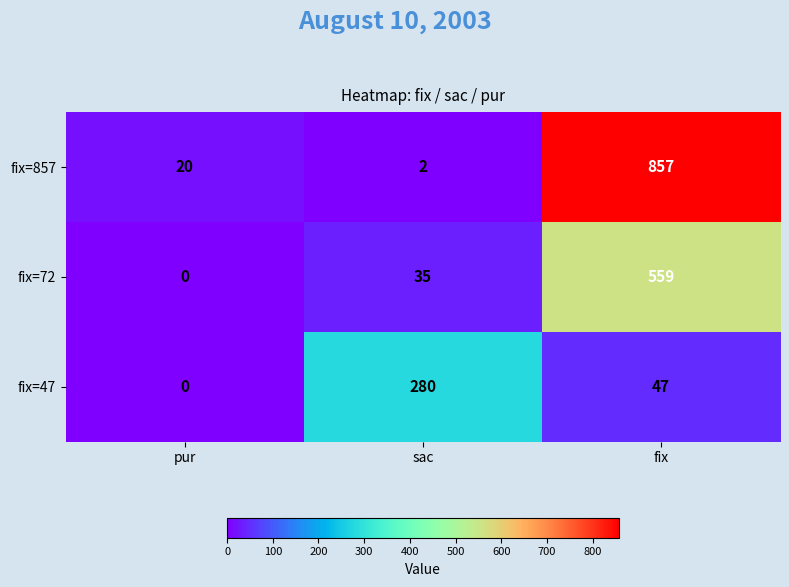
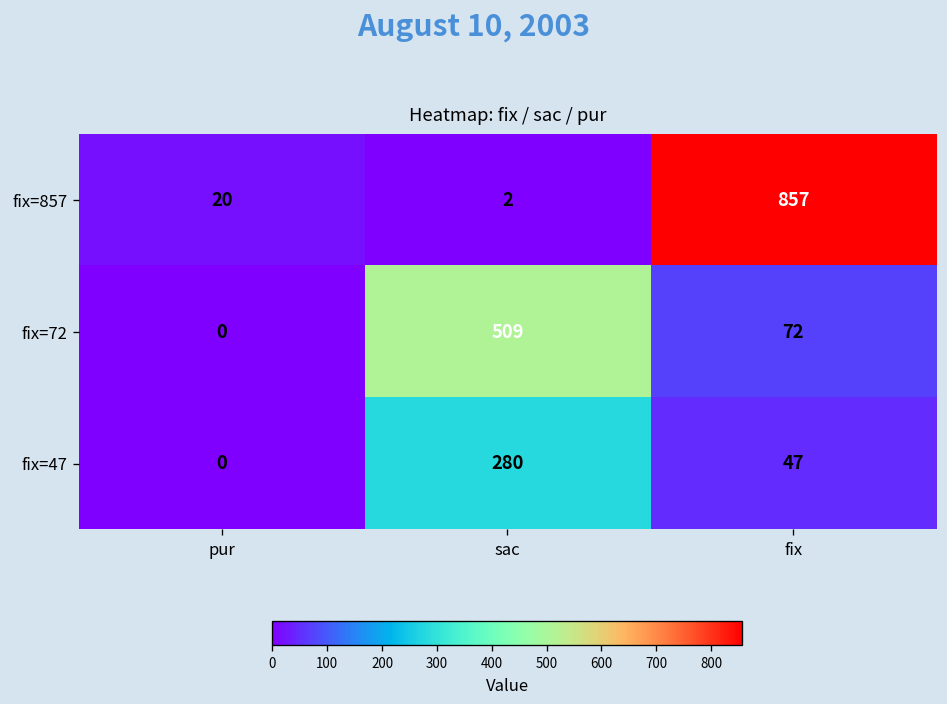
  {
    "fix=857": {
      "pur": 20,
      "sac": 2,
      "fix": 857
    },
    "fix=72": {
      "pur": 0,
-     "sac": 35,
-     "fix": 559
+     "sac": 509,
+     "fix": 72
    },
    "fix=47": {
      "pur": 0,
      "sac": 280,
      "fix": 47
    }
  }
